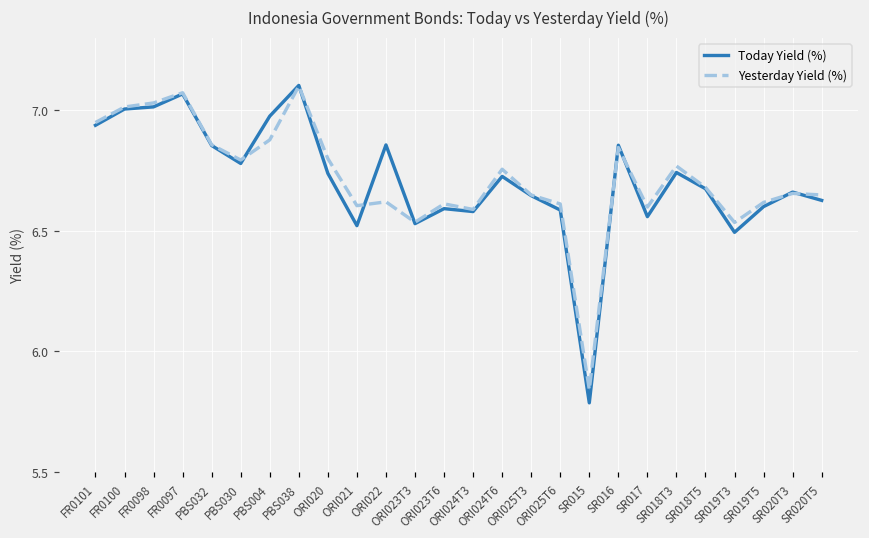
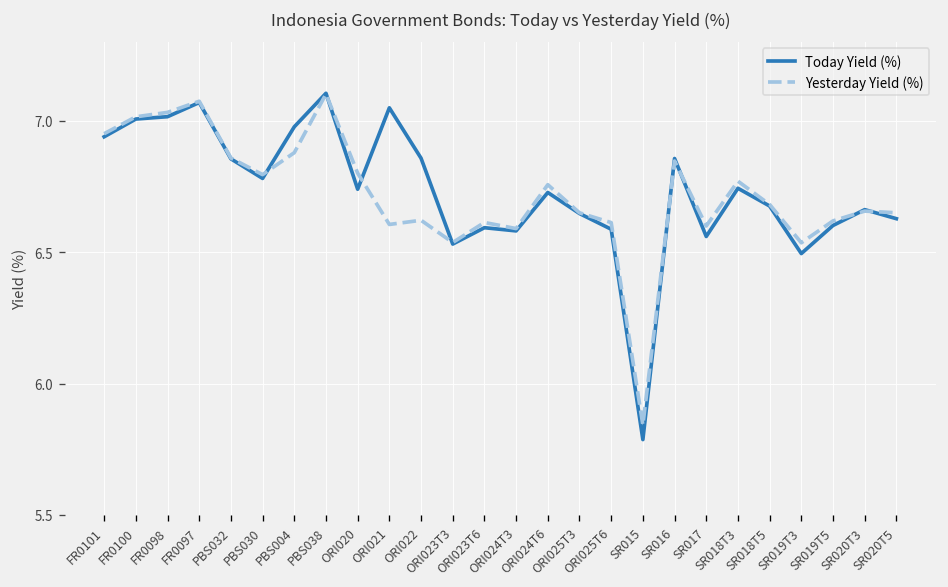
  {
    "Today Yield (%)": {
      "FR0101": 6.94,
      "FR0098": 7.02,
      "PBS030": 6.78,
      "PBS004": 6.98,
      "ORI020": 6.74,
-     "ORI021": 6.52,
+     "ORI021": 7.05,
      "ORI022": 6.86,
      "ORI023T6": 6.59,
      "ORI024T6": 6.73,
      "ORI025T6": 6.59,
      "SR015": 5.79,
      "SR017": 6.56,
      "SR018T3": 6.74,
      "SR019T3": 6.49,
      "SR019T5": 6.60,
      "SR020T5": 6.63
    },
    "Yesterday Yield (%)": {
      "FR0101": 6.95,
      "FR0098": 7.03,
      "PBS030": 6.79,
      "PBS004": 6.88,
      "ORI020": 6.80,
      "ORI021": 6.61,
      "ORI022": 6.62,
      "ORI023T6": 6.61,
      "ORI024T6": 6.76,
      "ORI025T6": 6.61,
      "SR015": 5.84,
      "SR017": 6.60,
      "SR018T3": 6.77,
      "SR019T3": 6.54,
      "SR019T5": 6.62,
      "SR020T5": 6.65
    }
  }
